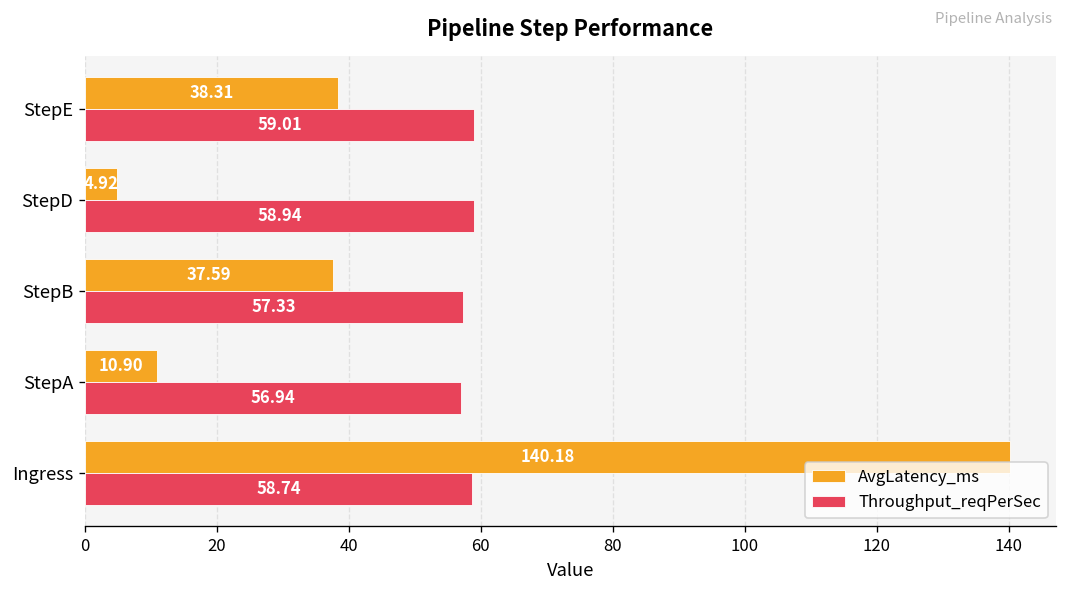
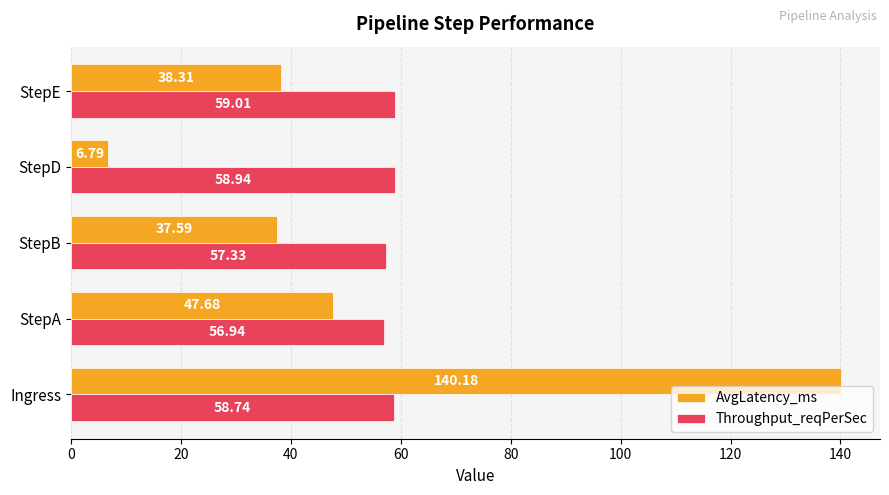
  {
    "AvgLatency_ms": {
      "StepE": 38.31,
-     "StepD": 4.92,
+     "StepD": 6.79,
      "StepB": 37.59,
-     "StepA": 10.90,
+     "StepA": 47.68,
      "Ingress": 140.18
    },
    "Throughput_reqPerSec": {
      "StepE": 59.01,
      "StepD": 58.94,
      "StepB": 57.33,
      "StepA": 56.94,
      "Ingress": 58.74
    }
  }
